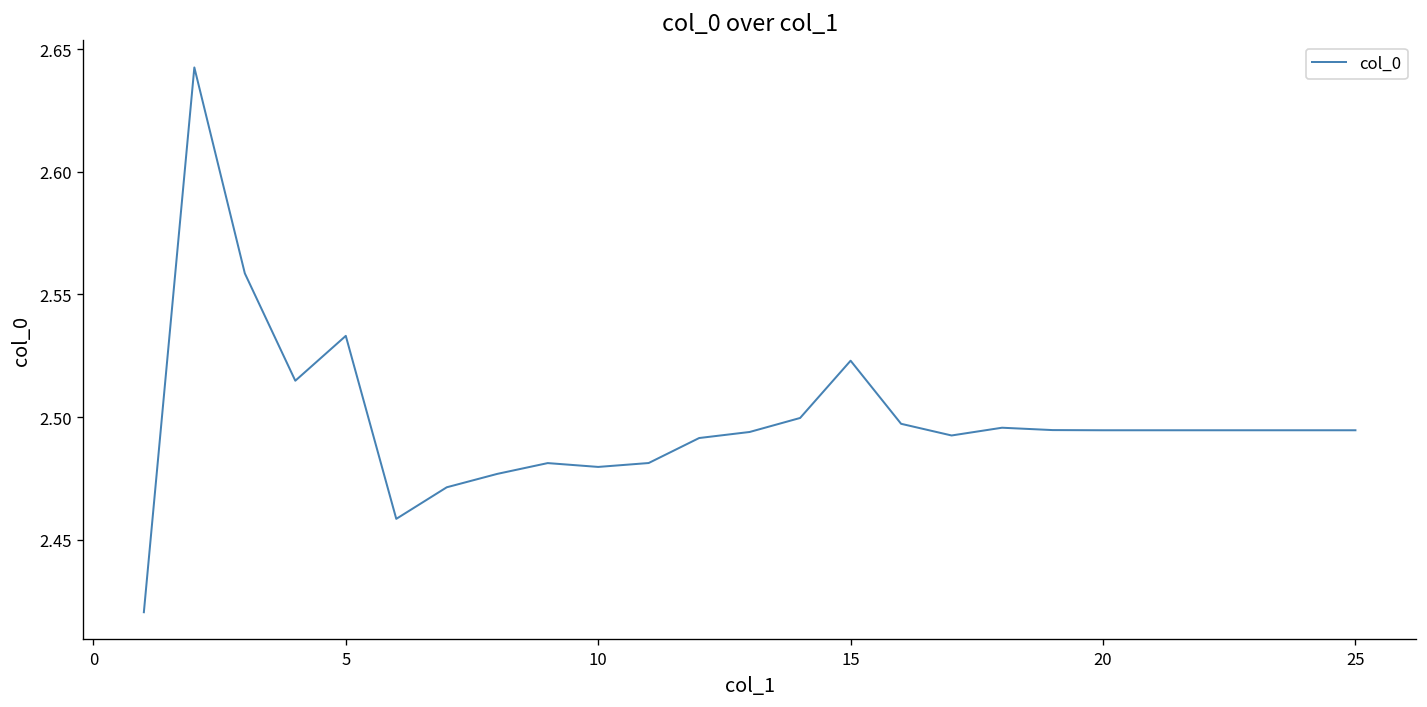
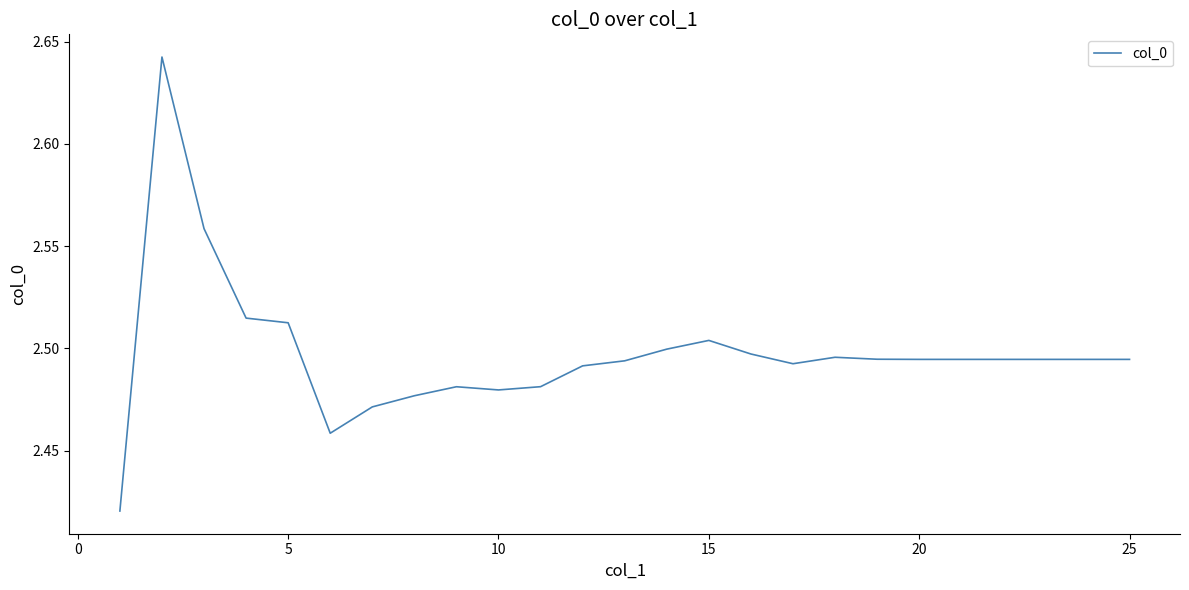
  {
-   "5": 2.533,
+   "5": 2.513,
    "10": 2.480,
-   "15": 2.523,
+   "15": 2.504,
    "20": 2.495,
    "25": 2.495
  }
